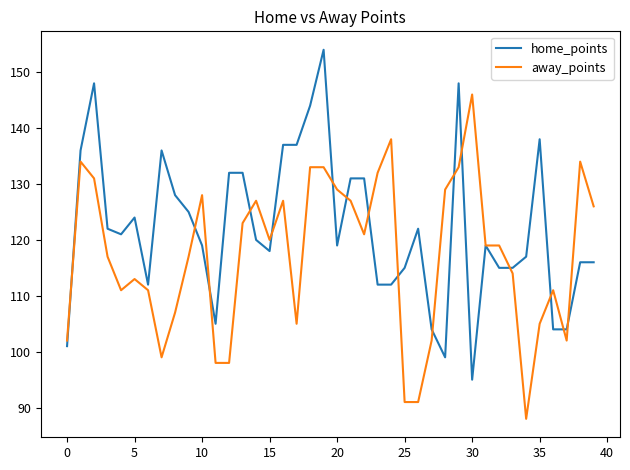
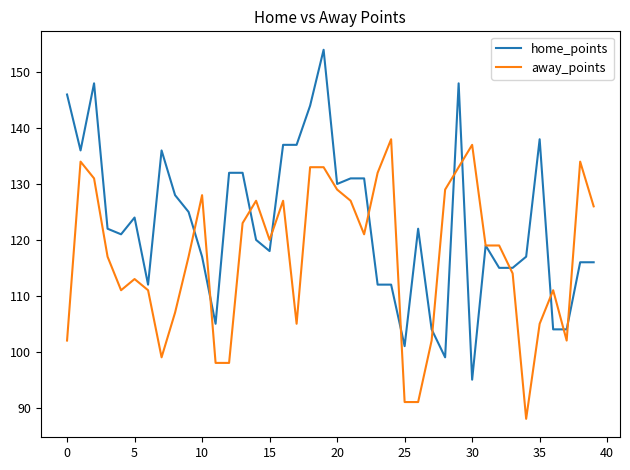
  {
    "home_points": {
-     "0": 101,
+     "0": 146,
      "5": 124,
-     "10": 119,
+     "10": 117,
      "15": 118,
-     "20": 119,
-     "25": 115,
+     "20": 130,
+     "25": 101,
      "30": 95,
      "35": 138
    },
    "away_points": {
      "0": 102,
      "5": 113,
      "10": 128,
      "15": 120,
      "20": 129,
      "25": 91,
-     "30": 146,
+     "30": 137,
      "35": 105
    }
  }
